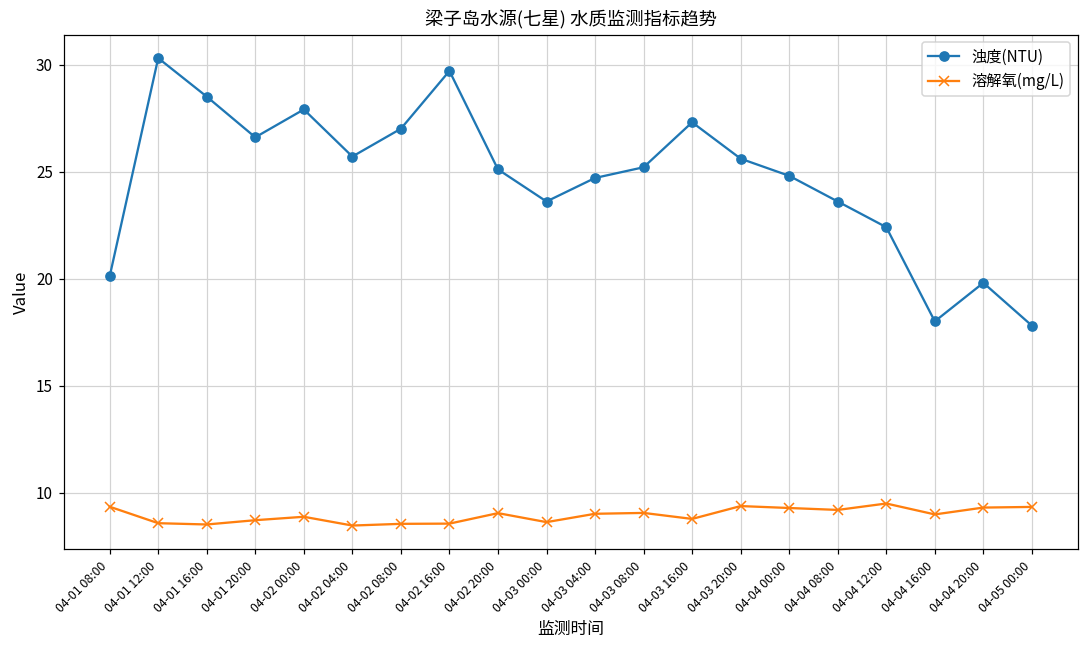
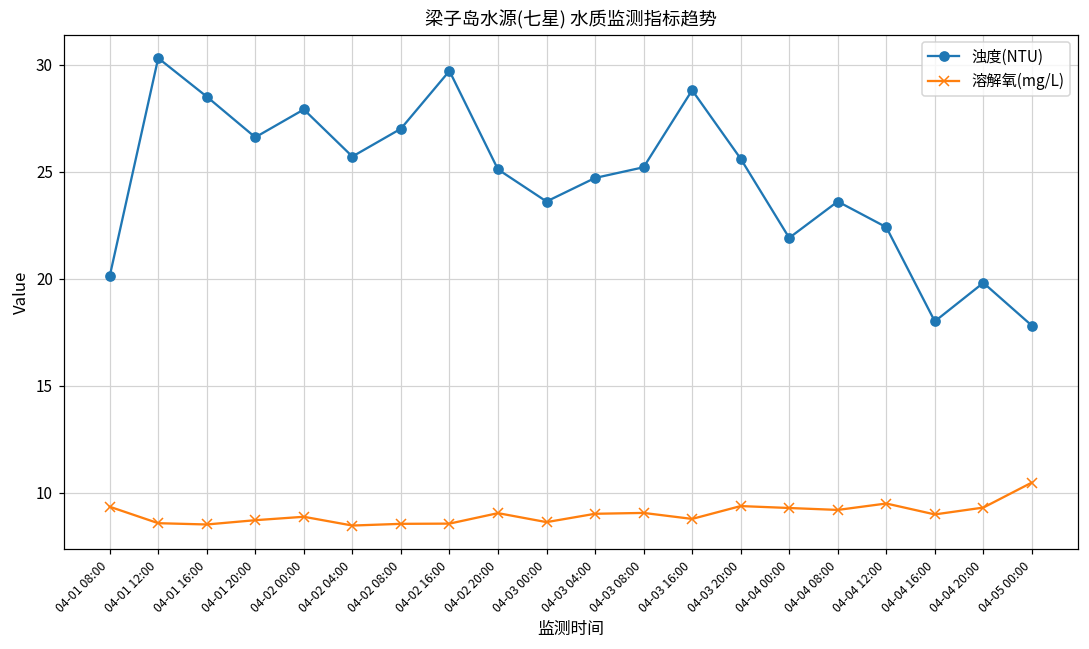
  {
    "浊度(NTU)": {
      "04-01 08:00": 20.1,
      "04-01 12:00": 30.3,
      "04-01 16:00": 28.5,
      "04-01 20:00": 26.6,
      "04-02 00:00": 27.9,
      "04-02 04:00": 25.7,
      "04-02 08:00": 27.0,
      "04-02 16:00": 29.7,
      "04-02 20:00": 25.1,
      "04-03 00:00": 23.6,
      "04-03 04:00": 24.7,
      "04-03 08:00": 25.2,
-     "04-03 16:00": 27.3,
+     "04-03 16:00": 28.8,
      "04-03 20:00": 25.6,
-     "04-04 00:00": 24.8,
+     "04-04 00:00": 21.9,
      "04-04 08:00": 23.6,
      "04-04 12:00": 22.4,
      "04-04 16:00": 18.0,
      "04-04 20:00": 19.8,
      "04-05 00:00": 17.8
    },
    "溶解氧(mg/L)": {
      "04-01 08:00": 9.3,
      "04-01 12:00": 8.6,
      "04-01 16:00": 8.5,
      "04-01 20:00": 8.7,
      "04-02 00:00": 8.9,
      "04-02 04:00": 8.5,
      "04-02 08:00": 8.5,
      "04-02 16:00": 8.6,
      "04-02 20:00": 9.0,
      "04-03 00:00": 8.6,
      "04-03 04:00": 9.0,
      "04-03 08:00": 9.1,
      "04-03 16:00": 8.8,
      "04-03 20:00": 9.4,
      "04-04 00:00": 9.3,
      "04-04 08:00": 9.2,
      "04-04 12:00": 9.5,
      "04-04 16:00": 9.0,
      "04-04 20:00": 9.3,
-     "04-05 00:00": 9.3
+     "04-05 00:00": 10.5
    }
  }
